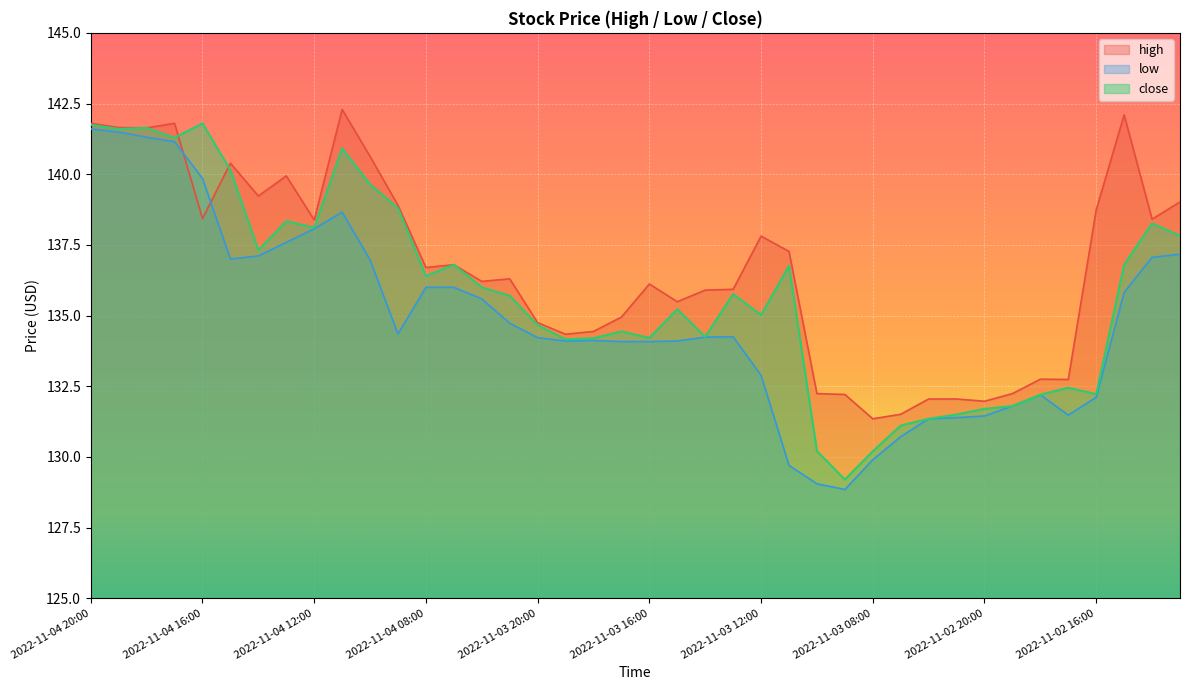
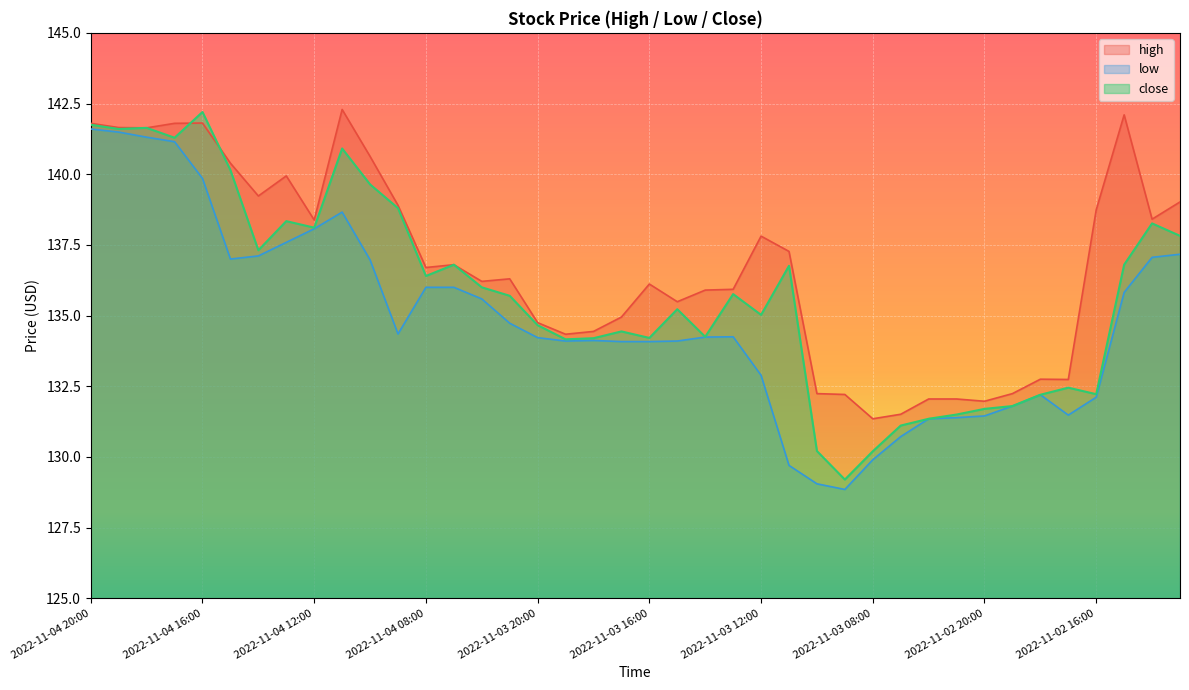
  {
    "high": {
-     "2022-11-04 16:00": 138.4,
+     "2022-11-04 16:00": 141.8,
      "2022-11-04 12:00": 138.4,
      "2022-11-04 08:00": 136.7,
      "2022-11-03 20:00": 134.8,
      "2022-11-03 16:00": 136.1,
      "2022-11-03 12:00": 137.8,
      "2022-11-03 08:00": 131.4,
      "2022-11-02 20:00": 132.0,
      "2022-11-02 16:00": 138.7
    },
    "low": {
      "2022-11-04 20:00": 141.6,
      "2022-11-04 16:00": 139.9,
      "2022-11-04 08:00": 136.0,
      "2022-11-03 20:00": 134.2,
      "2022-11-03 16:00": 134.1,
      "2022-11-03 12:00": 132.9,
      "2022-11-03 08:00": 129.9,
      "2022-11-02 20:00": 131.5,
      "2022-11-02 16:00": 132.1
    },
    "close": {
-     "2022-11-04 16:00": 141.8,
+     "2022-11-04 16:00": 142.2,
      "2022-11-04 08:00": 136.4,
      "2022-11-03 20:00": 134.7,
      "2022-11-03 16:00": 134.2,
      "2022-11-03 12:00": 135.0,
      "2022-11-03 08:00": 130.2,
      "2022-11-02 20:00": 131.7,
      "2022-11-02 16:00": 132.2
    }
  }
